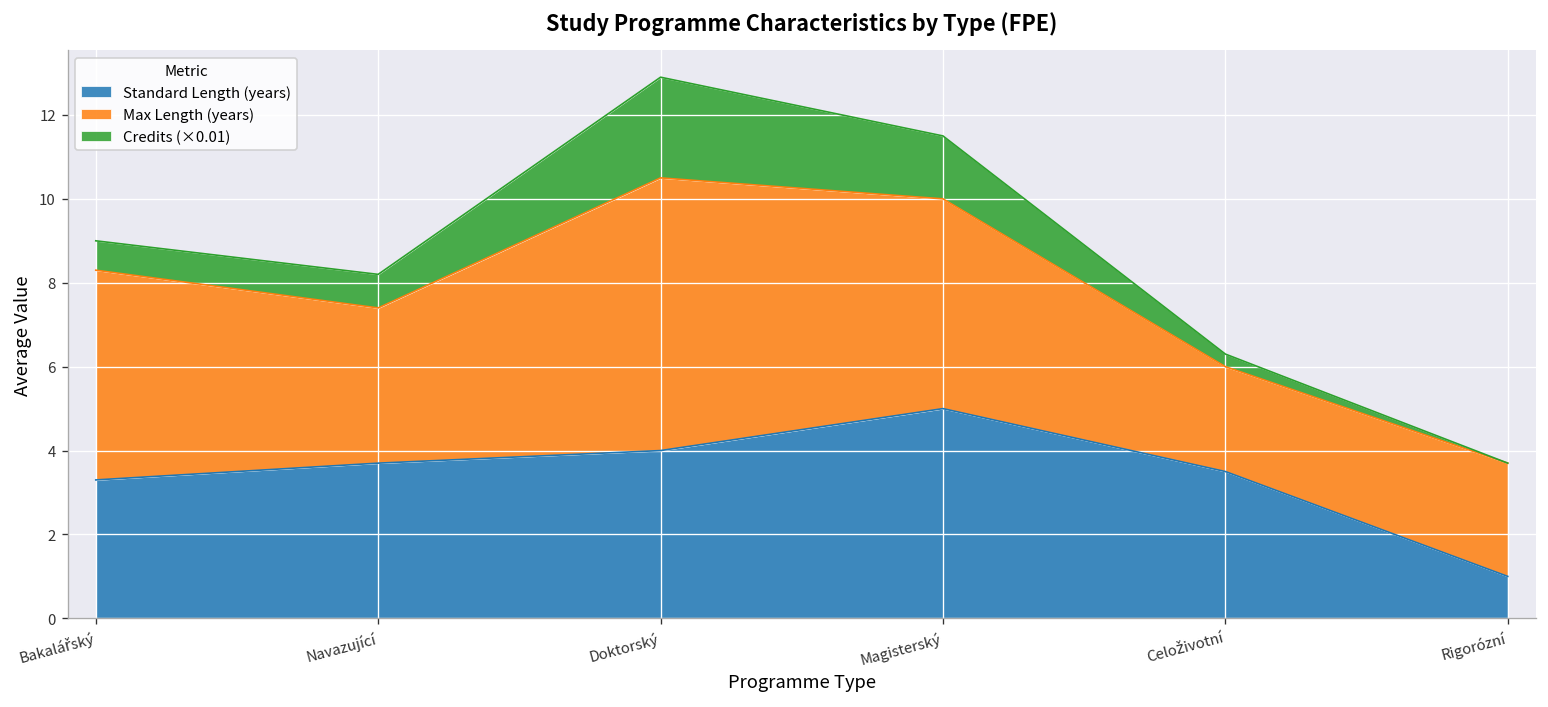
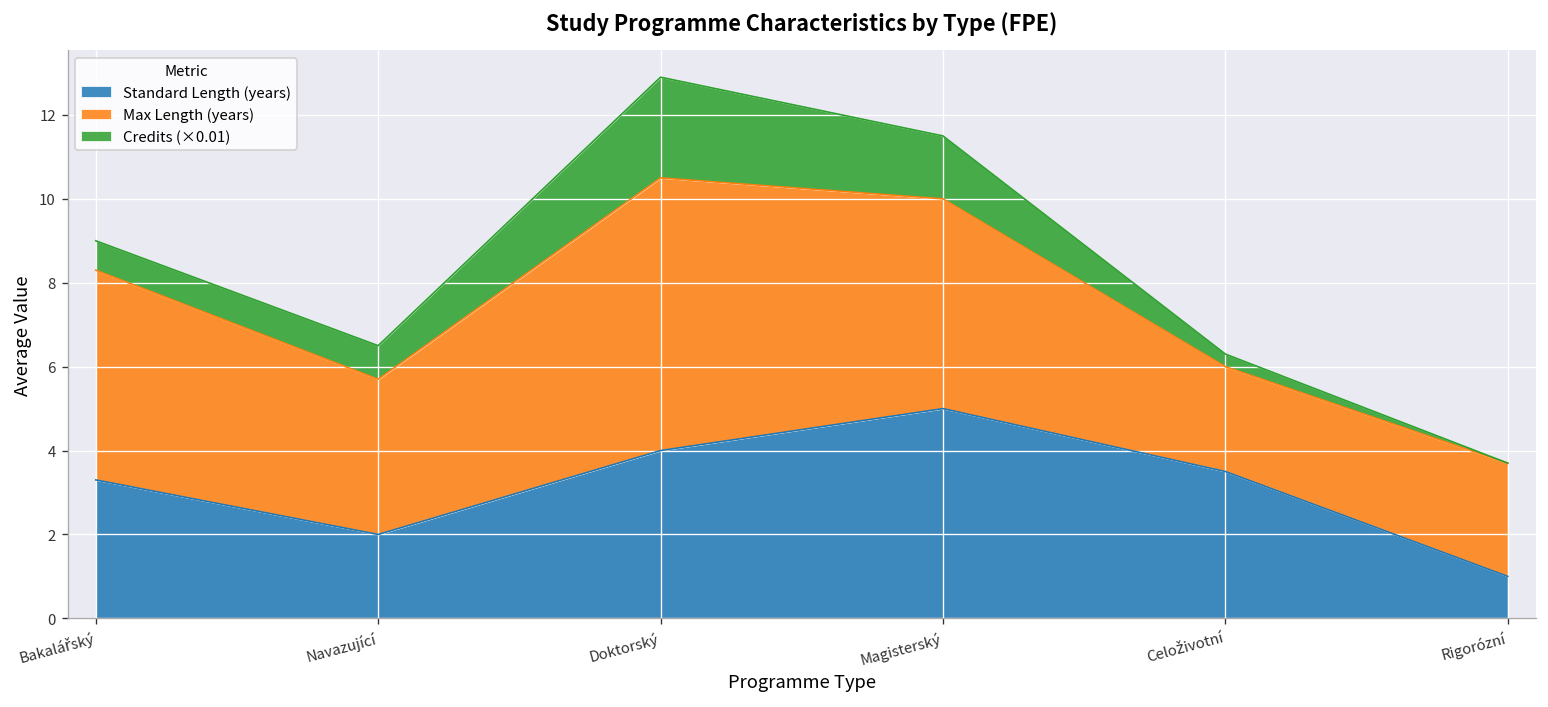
  {
    "Standard Length (years)": {
      "Bakalářský": 3.3,
-     "Navazující": 3.7,
+     "Navazující": 2.0,
      "Doktorský": 4.0,
      "Magisterský": 5.0,
      "Celoživotní": 3.5,
      "Rigorózní": 1.0
    },
    "Max Length (years)": {
      "Bakalářský": 5.0,
      "Navazující": 3.7,
      "Doktorský": 6.5,
      "Magisterský": 5.0,
      "Celoživotní": 2.5
    },
    "Credits (×0.01)": {
      "Bakalářský": 0.7,
      "Navazující": 0.8,
      "Doktorský": 2.4,
      "Magisterský": 1.5,
      "Celoživotní": 0.3
    }
  }
